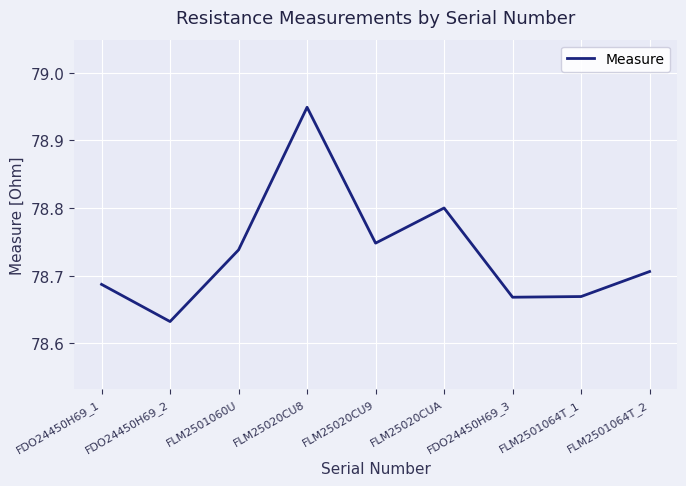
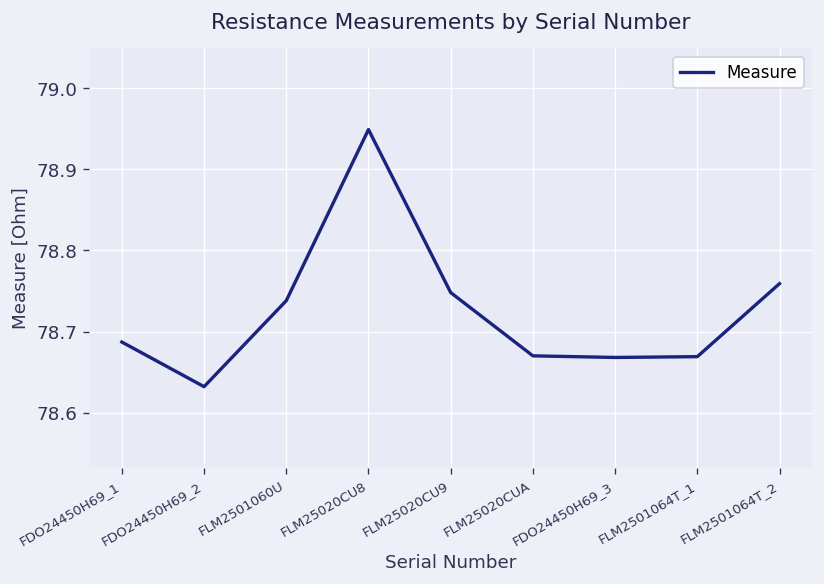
  {
    "FDO24450H69_1": 78.69,
    "FDO24450H69_2": 78.63,
    "FLM2501060U": 78.74,
    "FLM25020CU8": 78.95,
    "FLM25020CU9": 78.75,
-   "FLM25020CUA": 78.80,
+   "FLM25020CUA": 78.67,
    "FDO24450H69_3": 78.67,
    "FLM2501064T_1": 78.67,
-   "FLM2501064T_2": 78.71
+   "FLM2501064T_2": 78.76
  }
